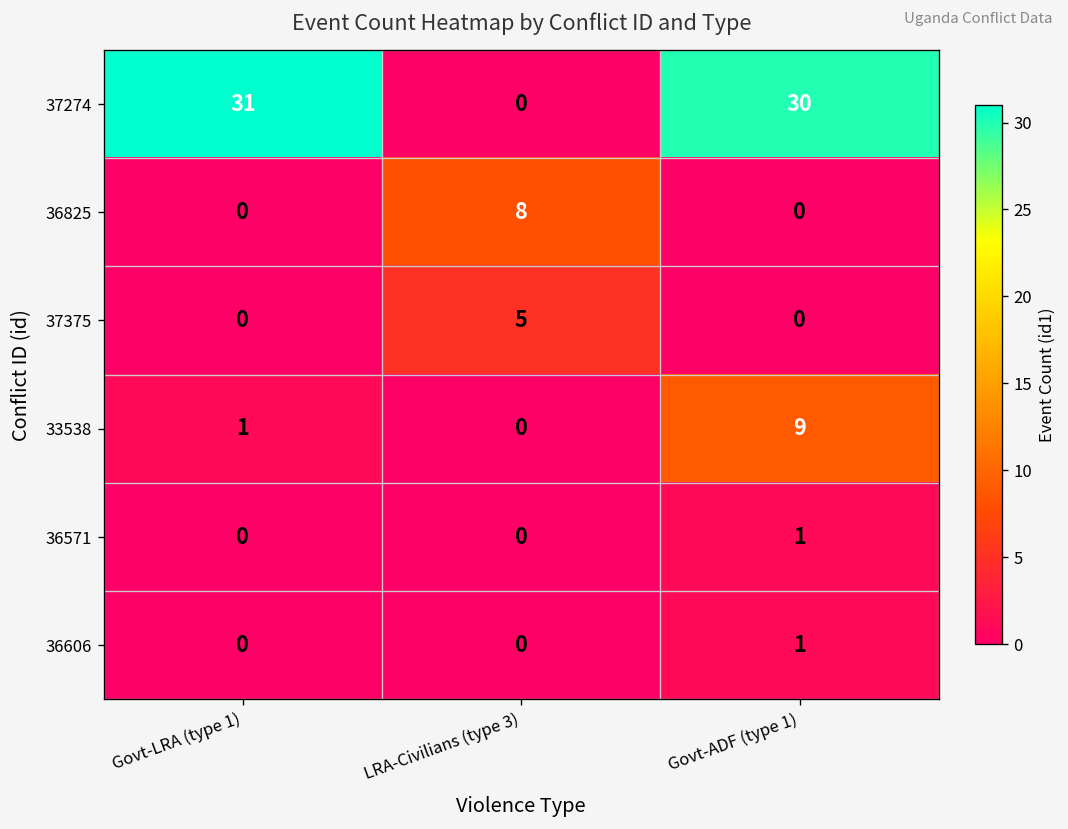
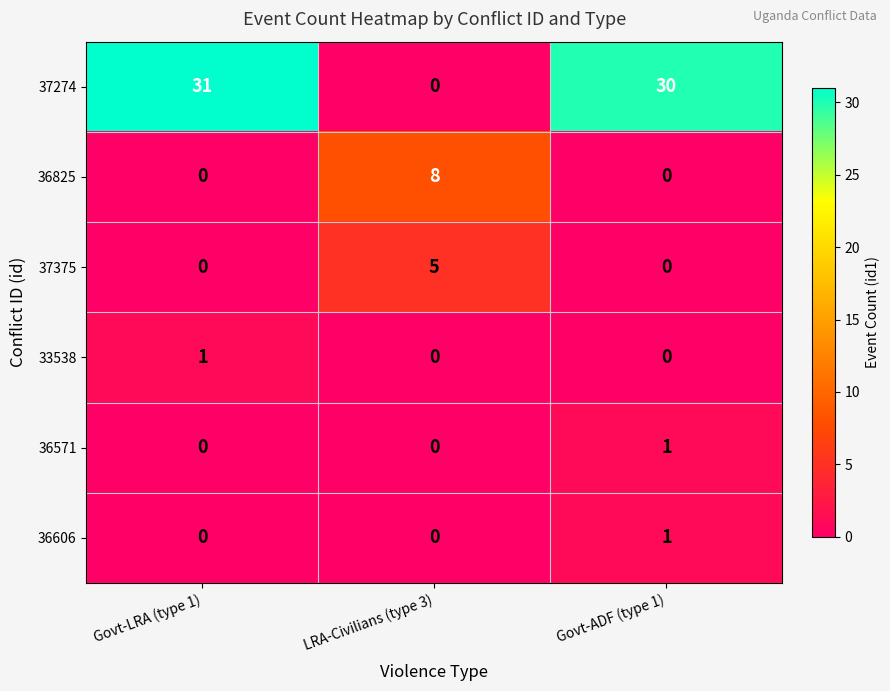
  {
    "37274": {
      "Govt-LRA (type 1)": 31,
      "LRA-Civilians (type 3)": 0,
      "Govt-ADF (type 1)": 30
    },
    "36825": {
      "Govt-LRA (type 1)": 0,
      "LRA-Civilians (type 3)": 8,
      "Govt-ADF (type 1)": 0
    },
    "37375": {
      "Govt-LRA (type 1)": 0,
      "LRA-Civilians (type 3)": 5,
      "Govt-ADF (type 1)": 0
    },
    "33538": {
      "Govt-LRA (type 1)": 1,
      "LRA-Civilians (type 3)": 0,
-     "Govt-ADF (type 1)": 9
+     "Govt-ADF (type 1)": 0
    },
    "36571": {
      "Govt-LRA (type 1)": 0,
      "LRA-Civilians (type 3)": 0,
      "Govt-ADF (type 1)": 1
    },
    "36606": {
      "Govt-LRA (type 1)": 0,
      "LRA-Civilians (type 3)": 0,
      "Govt-ADF (type 1)": 1
    }
  }
